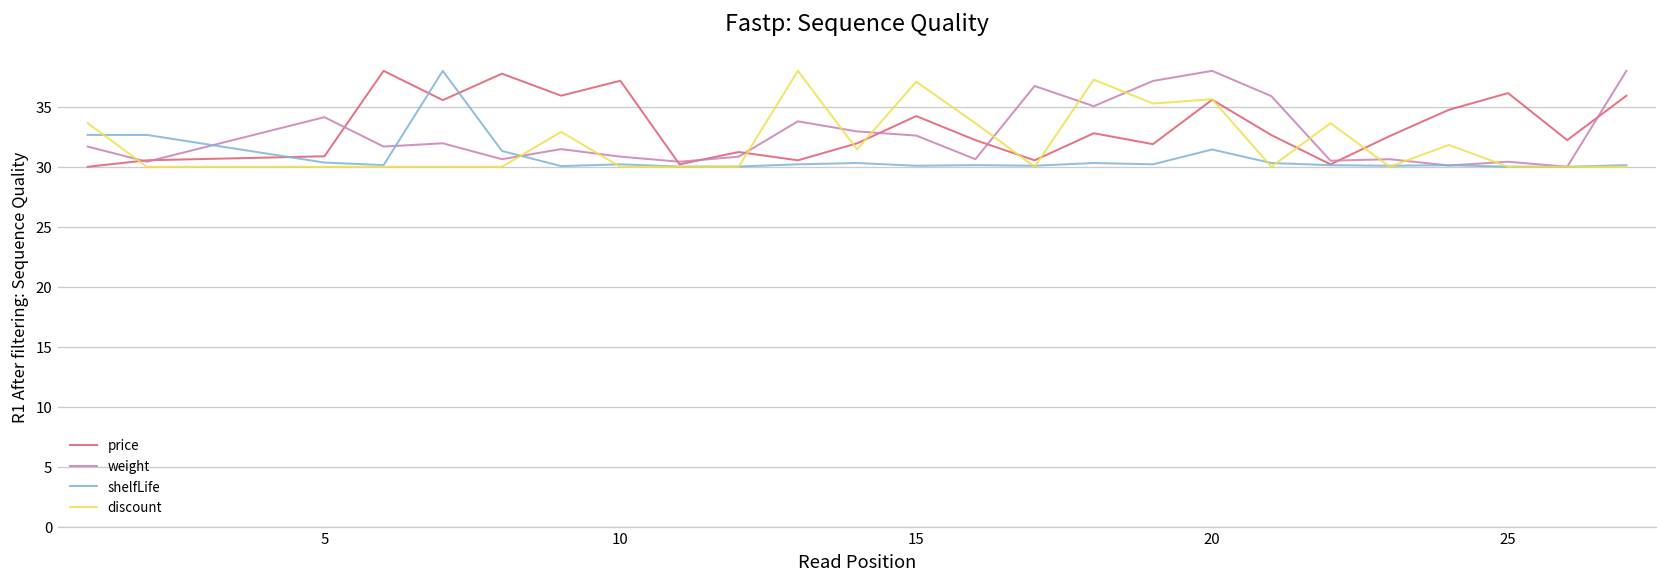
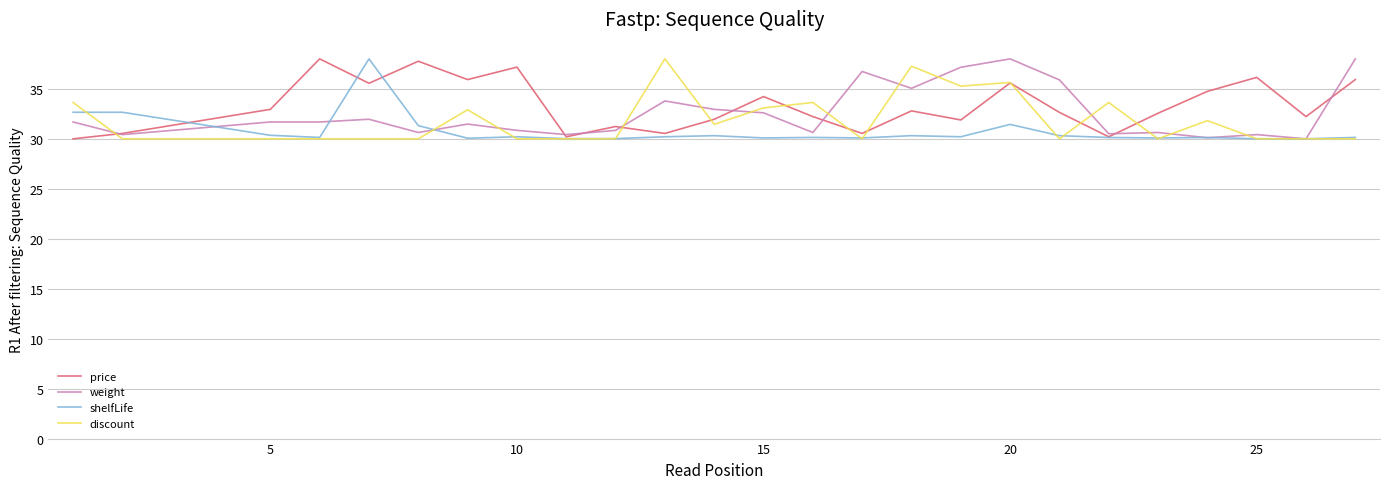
  {
    "price": {
-     "5": 31,
+     "5": 33,
      "10": 37,
      "15": 34,
      "25": 36
    },
    "weight": {
-     "5": 34,
+     "5": 32,
      "10": 31,
      "15": 33,
      "20": 38,
      "25": 30
    },
    "shelfLife": {
      "5": 30,
      "15": 30,
      "20": 31
    },
    "discount": {
      "5": 30,
-     "15": 37
+     "15": 33
    }
  }
